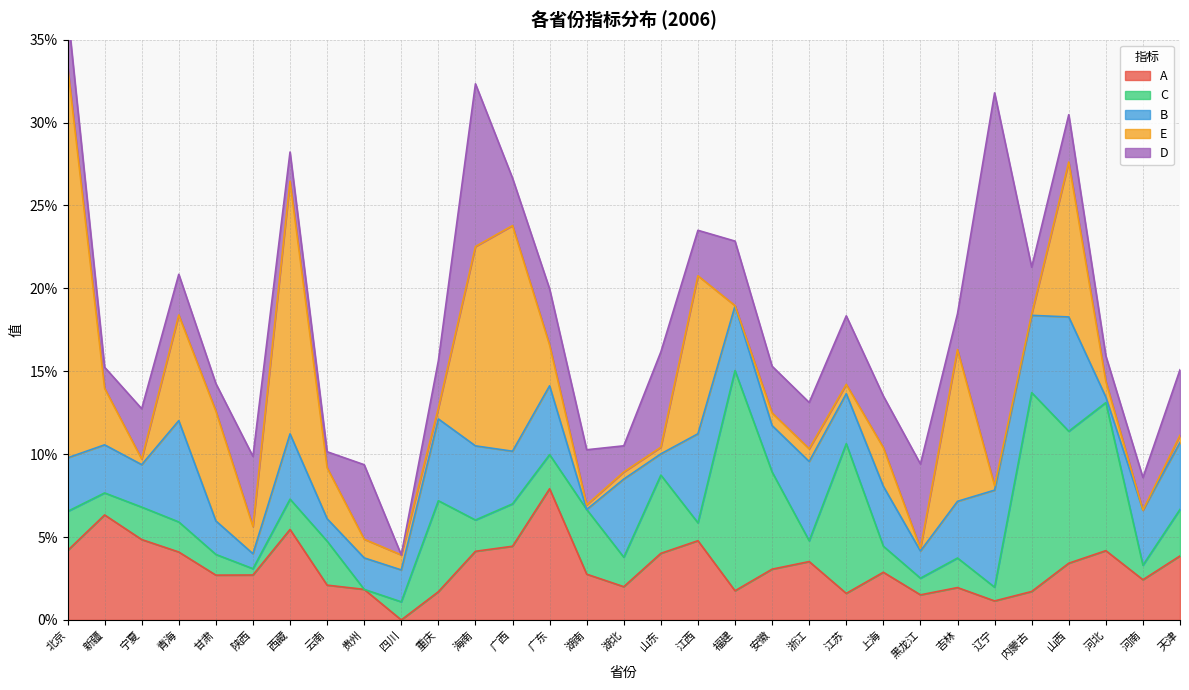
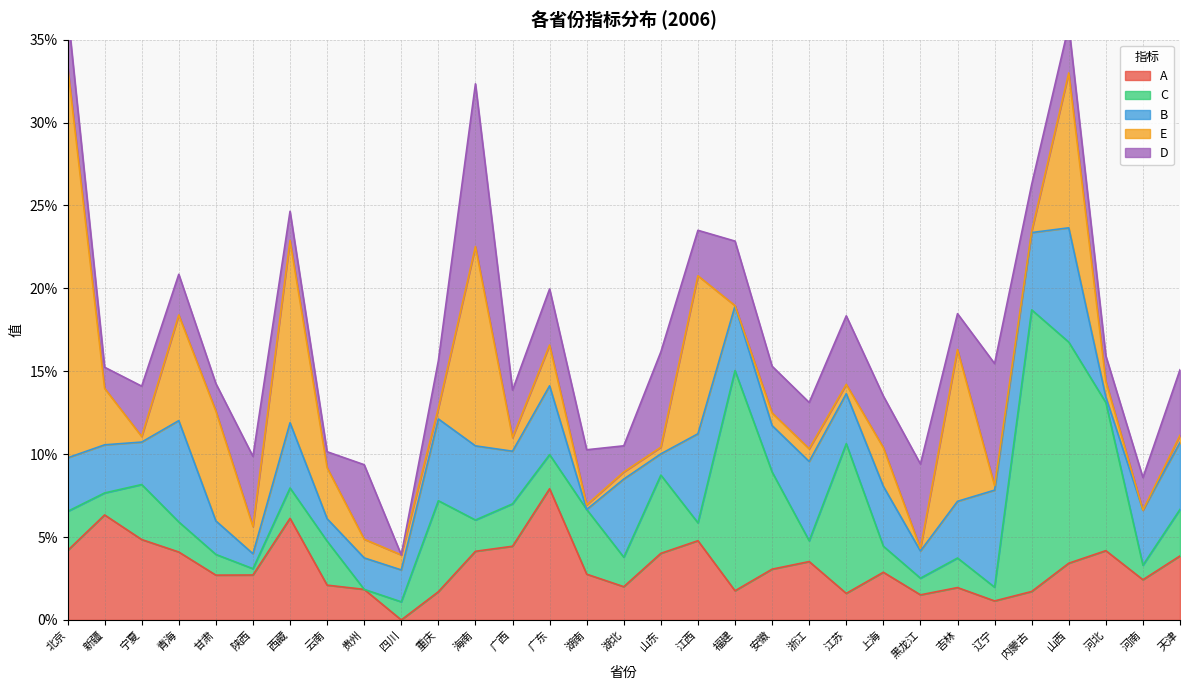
  {
    "A": {
      "北京": "4.2%",
      "新疆": "6.3%",
      "宁夏": "4.8%",
      "青海": "4.1%",
      "甘肃": "2.7%",
      "陕西": "2.7%",
-     "西藏": "5.5%",
+     "西藏": "6.1%",
      "云南": "2.1%",
      "四川": "0.0%",
      "重庆": "1.7%",
      "海南": "4.1%",
      "广西": "4.4%",
      "广东": "7.9%",
      "湖南": "2.8%",
      "湖北": "2.0%",
      "山东": "4.0%",
      "江西": "4.8%",
      "福建": "1.8%",
      "安徽": "3.1%",
      "浙江": "3.5%",
      "江苏": "1.6%",
      "上海": "2.9%",
      "黑龙江": "1.5%",
      "吉林": "2.0%",
      "辽宁": "1.1%",
      "内蒙古": "1.7%",
      "山西": "3.4%",
      "河北": "4.2%",
      "河南": "2.4%",
      "天津": "3.9%"
    },
    "C": {
      "北京": "2.4%",
      "新疆": "1.3%",
-     "宁夏": "2.0%",
+     "宁夏": "3.3%",
      "青海": "1.8%",
      "甘肃": "1.2%",
      "陕西": "0.4%",
      "西藏": "1.8%",
      "云南": "2.7%",
      "四川": "1.1%",
      "重庆": "5.5%",
      "海南": "1.9%",
      "广西": "2.6%",
      "广东": "2.1%",
      "湖北": "1.8%",
      "山东": "4.7%",
      "江西": "1.1%",
      "福建": "13.3%",
      "安徽": "5.9%",
      "浙江": "1.3%",
      "江苏": "9.0%",
      "上海": "1.6%",
      "黑龙江": "1.0%",
      "吉林": "1.8%",
      "辽宁": "0.8%",
-     "内蒙古": "12.0%",
-     "山西": "8.0%",
+     "内蒙古": "17.0%",
+     "山西": "13.3%",
      "河北": "8.9%",
      "河南": "0.9%",
      "天津": "2.8%"
    },
    "B": {
      "北京": "3.2%",
      "新疆": "2.9%",
      "宁夏": "2.6%",
      "青海": "6.1%",
      "甘肃": "2.0%",
      "陕西": "0.9%",
      "西藏": "3.9%",
      "云南": "1.4%",
      "贵州": "1.9%",
      "四川": "1.9%",
      "重庆": "4.9%",
      "海南": "4.5%",
      "广西": "3.2%",
      "广东": "4.2%",
      "湖北": "4.7%",
      "山东": "1.3%",
      "江西": "5.4%",
      "安徽": "2.8%",
      "浙江": "4.8%",
      "江苏": "3.0%",
      "上海": "3.6%",
      "黑龙江": "1.6%",
      "吉林": "3.4%",
      "辽宁": "5.9%",
      "山西": "6.9%",
      "河北": "0.3%",
      "天津": "4.0%"
    },
    "E": {
      "北京": "23.7%",
      "新疆": "3.4%",
      "宁夏": "0.3%",
      "青海": "6.4%",
      "甘肃": "6.6%",
      "陕西": "1.6%",
-     "西藏": "15.2%",
+     "西藏": "11.0%",
      "云南": "3.1%",
      "贵州": "1.1%",
      "重庆": "0.7%",
      "海南": "12.0%",
-     "广西": "13.6%",
+     "广西": "0.8%",
      "广东": "2.5%",
      "湖南": "0.3%",
      "湖北": "0.4%",
      "山东": "0.4%",
      "江西": "9.5%",
      "安徽": "0.8%",
      "浙江": "0.8%",
      "江苏": "0.6%",
      "上海": "2.3%",
      "黑龙江": "0.2%",
      "吉林": "9.2%",
      "辽宁": "0.3%",
      "山西": "9.3%",
      "河北": "1.0%",
      "天津": "0.4%"
    },
    "D": {
      "新疆": "1.3%",
      "宁夏": "3.0%",
      "青海": "2.5%",
      "甘肃": "1.7%",
      "陕西": "4.2%",
      "西藏": "1.8%",
      "云南": "1.0%",
      "贵州": "4.5%",
      "重庆": "2.9%",
      "海南": "9.8%",
      "广西": "2.9%",
      "广东": "3.4%",
      "湖南": "3.3%",
      "湖北": "1.6%",
      "山东": "5.7%",
      "江西": "2.7%",
      "福建": "3.9%",
      "安徽": "2.8%",
      "浙江": "2.8%",
      "江苏": "4.1%",
      "上海": "3.1%",
      "黑龙江": "5.1%",
      "吉林": "2.2%",
-     "辽宁": "23.7%",
+     "辽宁": "7.4%",
      "内蒙古": "2.8%",
      "河北": "1.5%",
      "河南": "2.0%",
      "天津": "4.0%"
    }
  }
